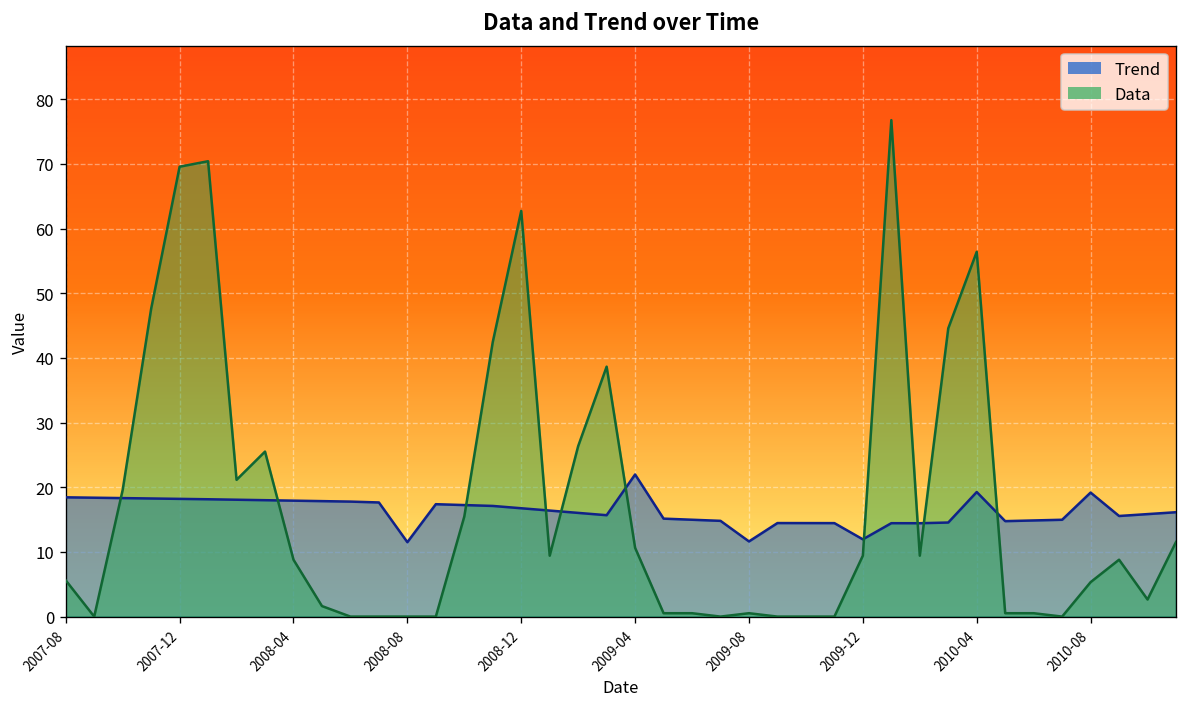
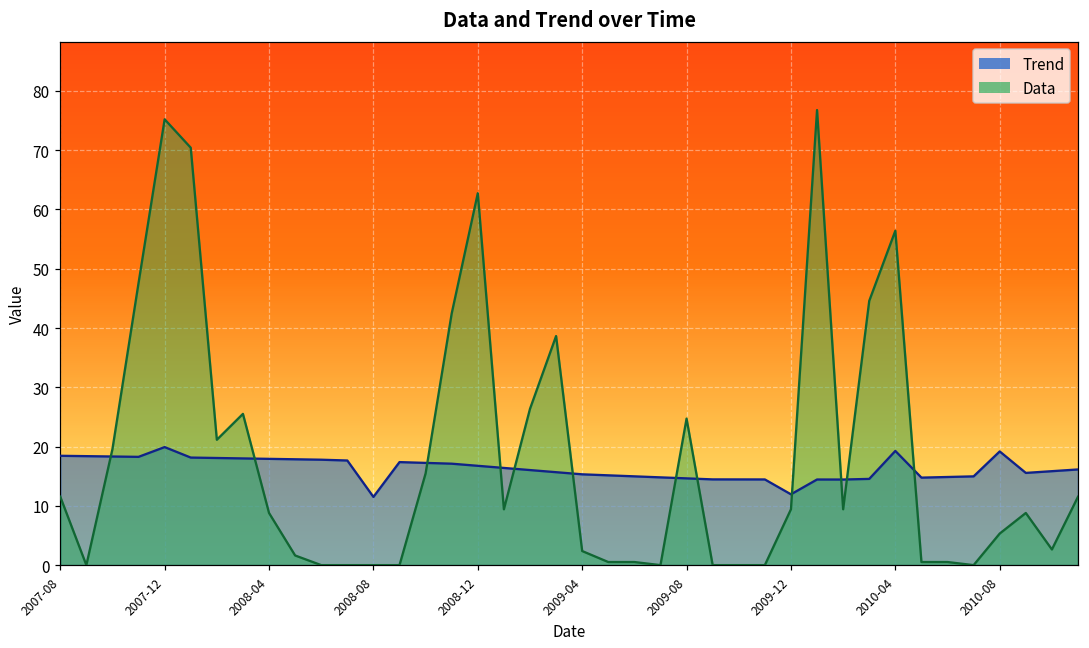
  {
    "Trend": {
      "2007-08": 18,
-     "2007-12": 18,
+     "2007-12": 20,
      "2008-04": 18,
      "2008-08": 12,
      "2008-12": 17,
-     "2009-04": 22,
-     "2009-08": 12,
+     "2009-04": 15,
+     "2009-08": 15,
      "2009-12": 12,
      "2010-04": 19,
      "2010-08": 19
    },
    "Data": {
-     "2007-08": 6,
-     "2007-12": 70,
+     "2007-08": 12,
+     "2007-12": 75,
      "2008-04": 9,
      "2008-08": 0,
      "2008-12": 63,
-     "2009-04": 11,
-     "2009-08": 1,
+     "2009-04": 2,
+     "2009-08": 25,
      "2009-12": 9,
      "2010-04": 56,
      "2010-08": 5
    }
  }
